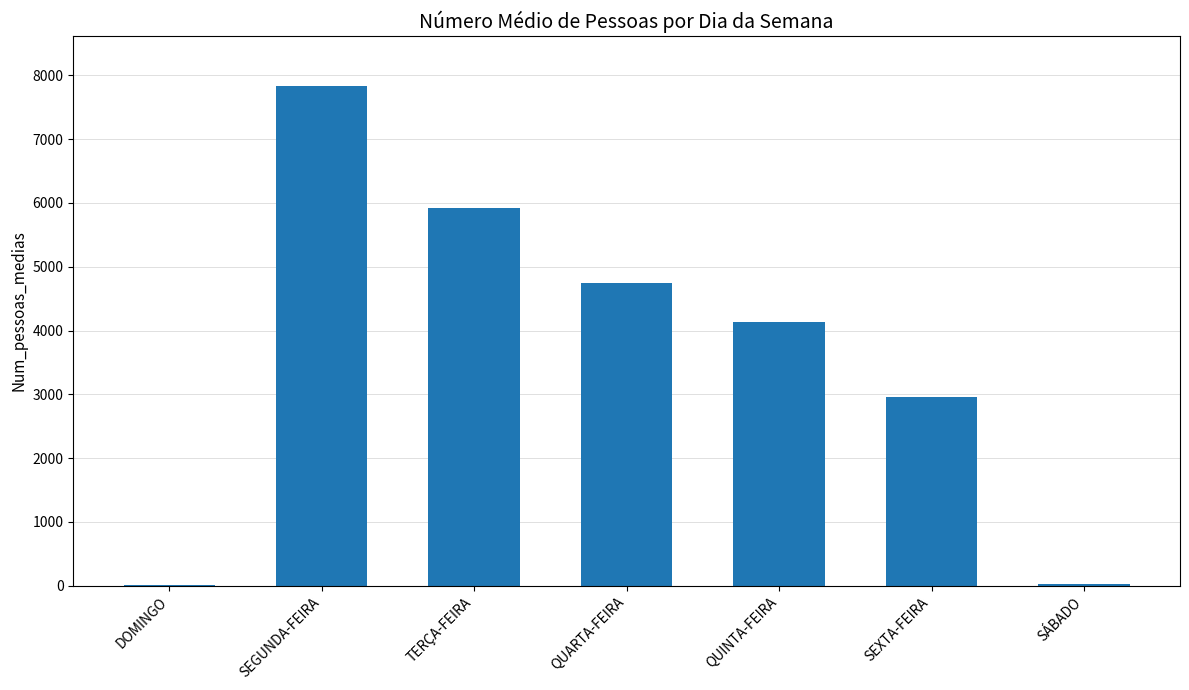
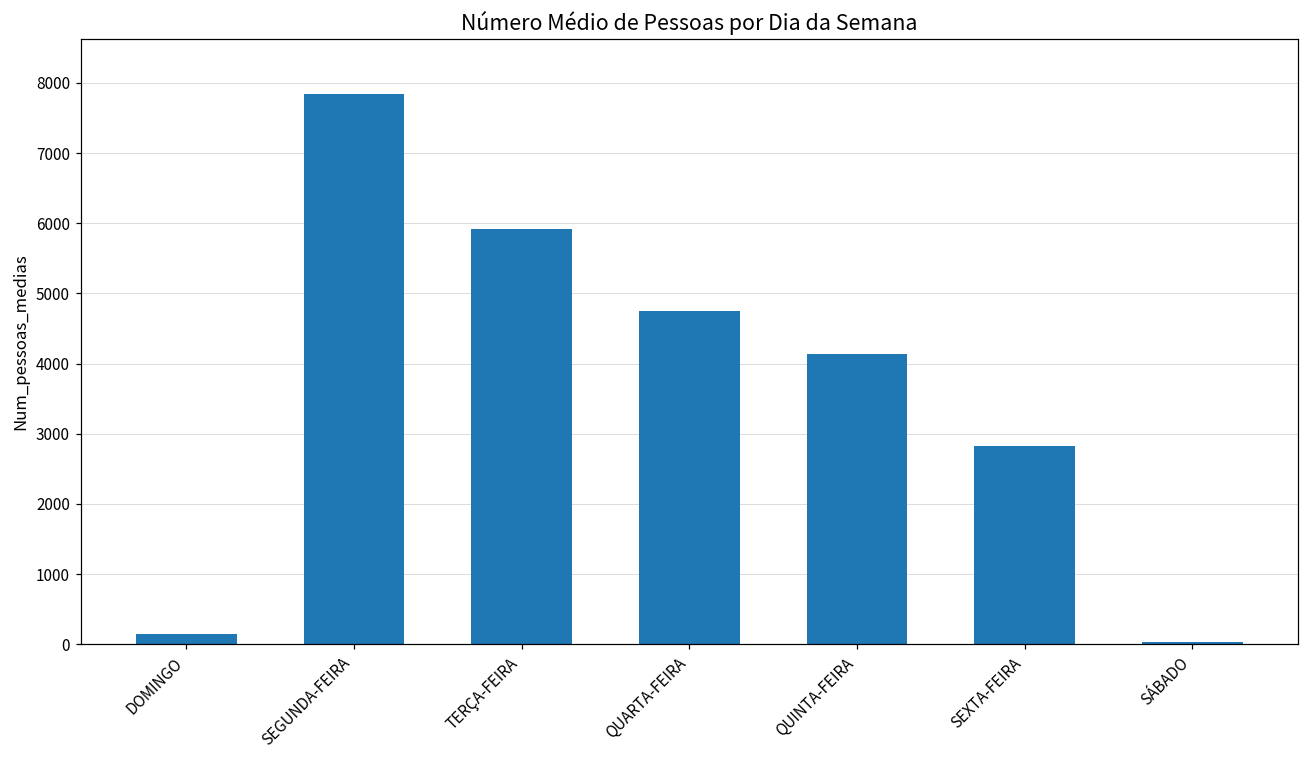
  {
-   "DOMINGO": 0,
+   "DOMINGO": 100,
    "SEGUNDA-FEIRA": 7800,
    "TERÇA-FEIRA": 5900,
    "QUARTA-FEIRA": 4700,
    "QUINTA-FEIRA": 4100,
-   "SEXTA-FEIRA": 3000
+   "SEXTA-FEIRA": 2800
  }
